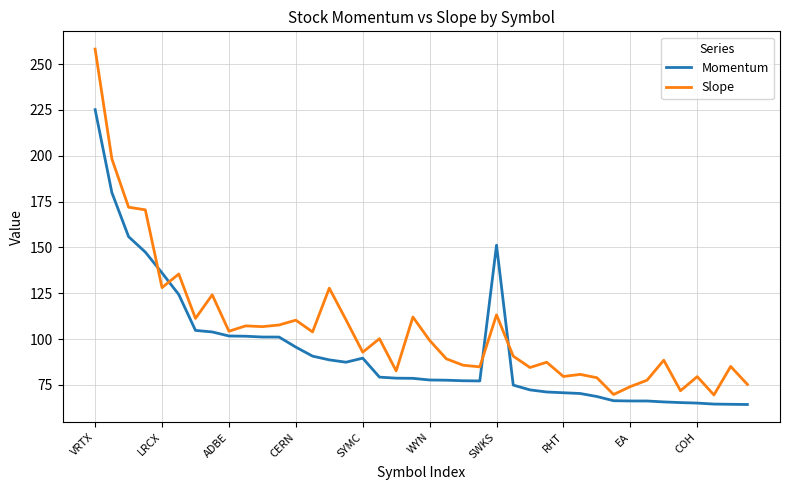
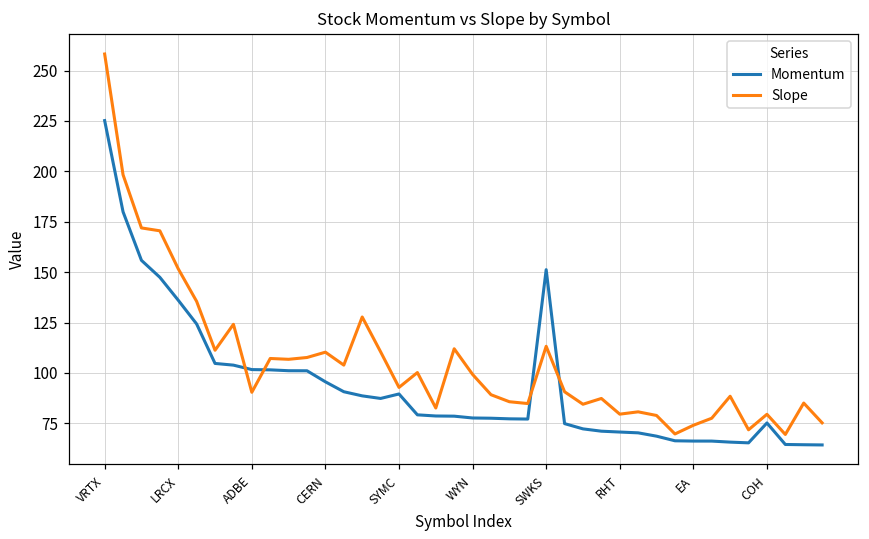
  {
    "Momentum": {
      "VRTX": 225,
      "LRCX": 136,
      "ADBE": 102,
      "CERN": 96,
      "SYMC": 90,
      "WYN": 78,
      "SWKS": 151,
      "RHT": 71,
      "EA": 66,
-     "COH": 65
+     "COH": 75
    },
    "Slope": {
      "VRTX": 258,
-     "LRCX": 128,
-     "ADBE": 104,
+     "LRCX": 152,
+     "ADBE": 90,
      "CERN": 110,
      "SYMC": 93,
      "WYN": 99,
      "SWKS": 113,
      "RHT": 80,
      "EA": 74,
      "COH": 80
    }
  }
